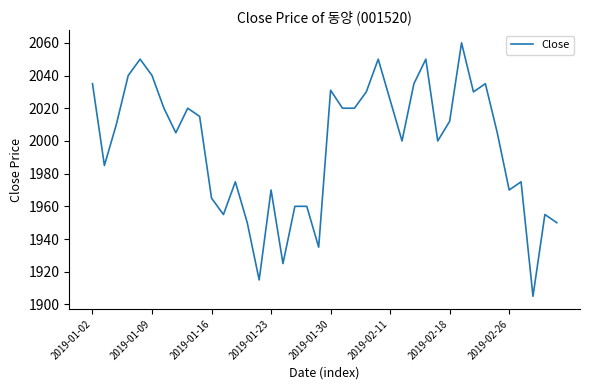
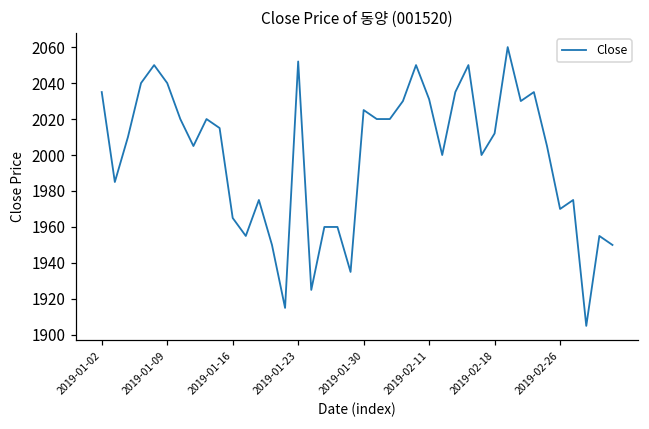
  {
    "2019-01-02": 2035,
    "2019-01-09": 2040,
    "2019-01-16": 1965,
-   "2019-01-23": 1970,
-   "2019-01-30": 2031,
-   "2019-02-11": 2025,
+   "2019-01-23": 2052,
+   "2019-01-30": 2025,
+   "2019-02-11": 2031,
    "2019-02-18": 2012,
    "2019-02-26": 1970
  }
